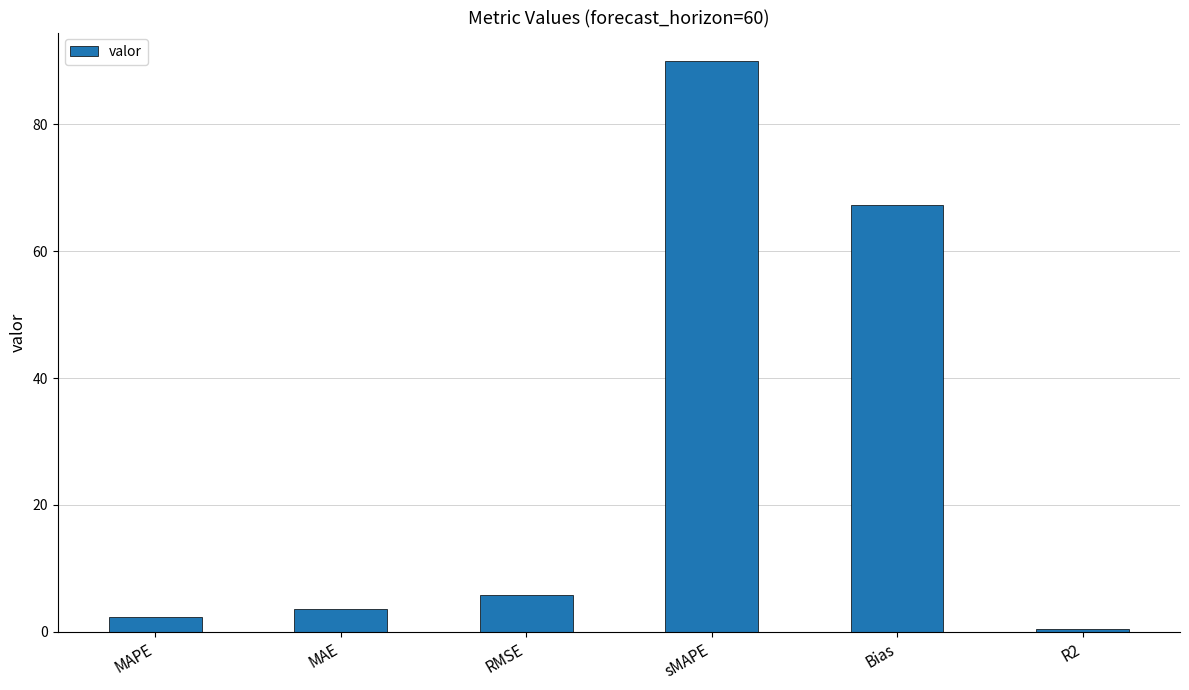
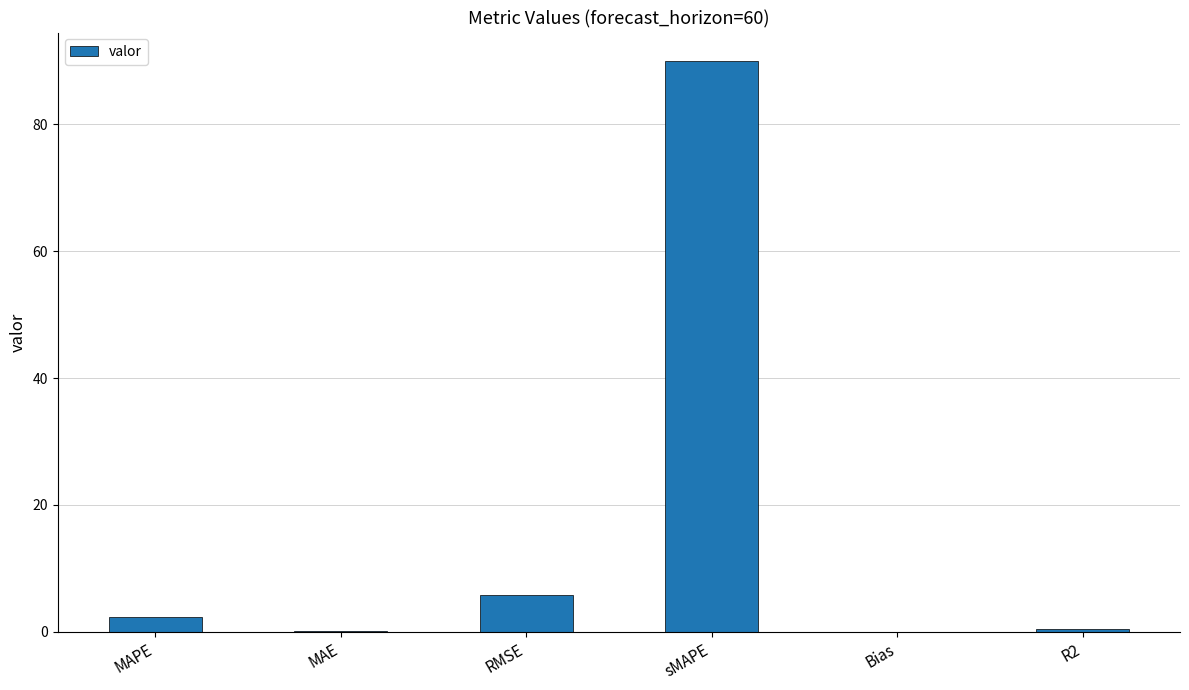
  {
    "MAPE": 2,
-   "MAE": 4,
+   "MAE": 0,
    "RMSE": 6,
    "sMAPE": 90,
-   "Bias": 67,
+   "Bias": 0,
    "R2": 1
  }
